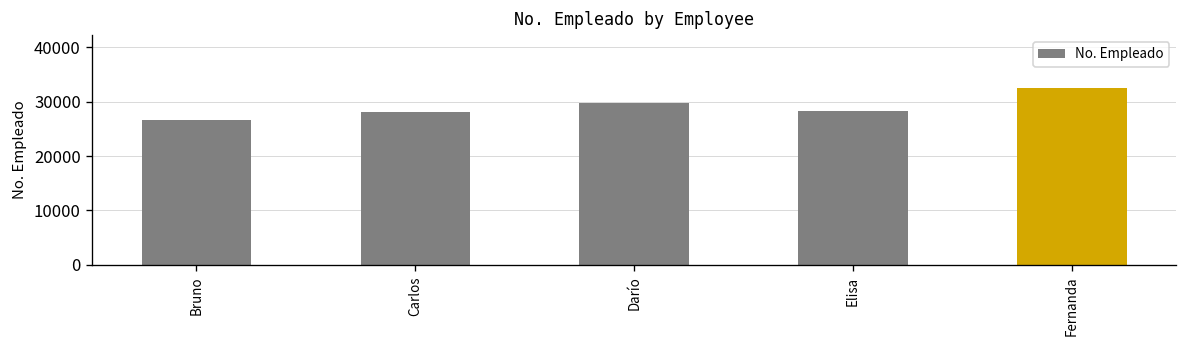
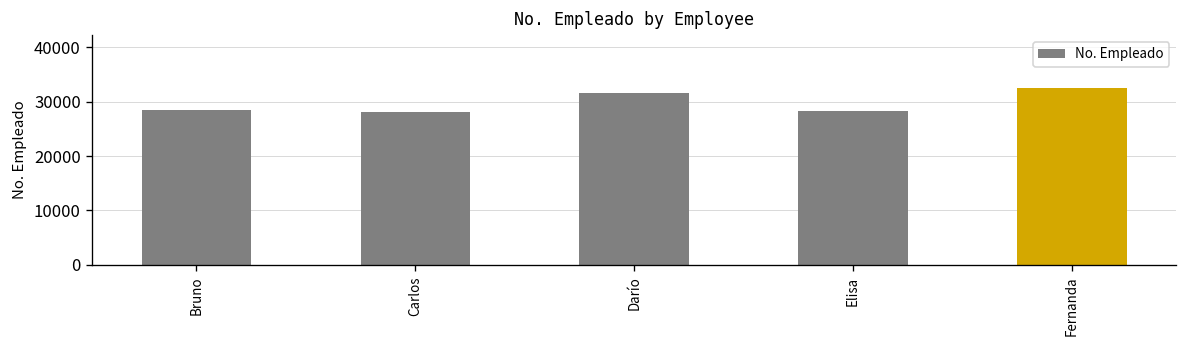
  {
-   "Bruno": 27000,
+   "Bruno": 28000,
    "Carlos": 28000,
-   "Darío": 30000,
+   "Darío": 32000,
    "Elisa": 28000,
    "Fernanda": 32000
  }
